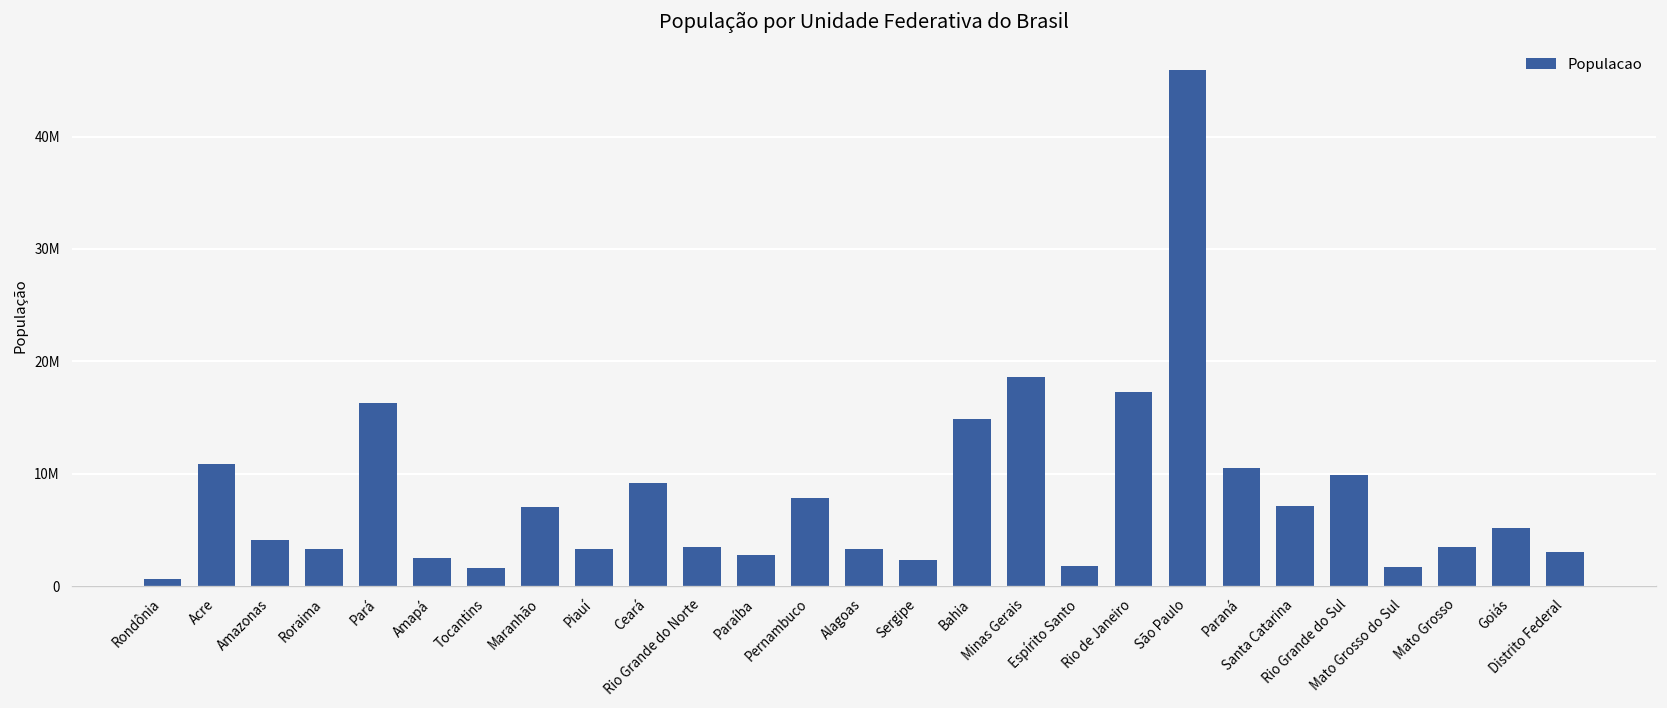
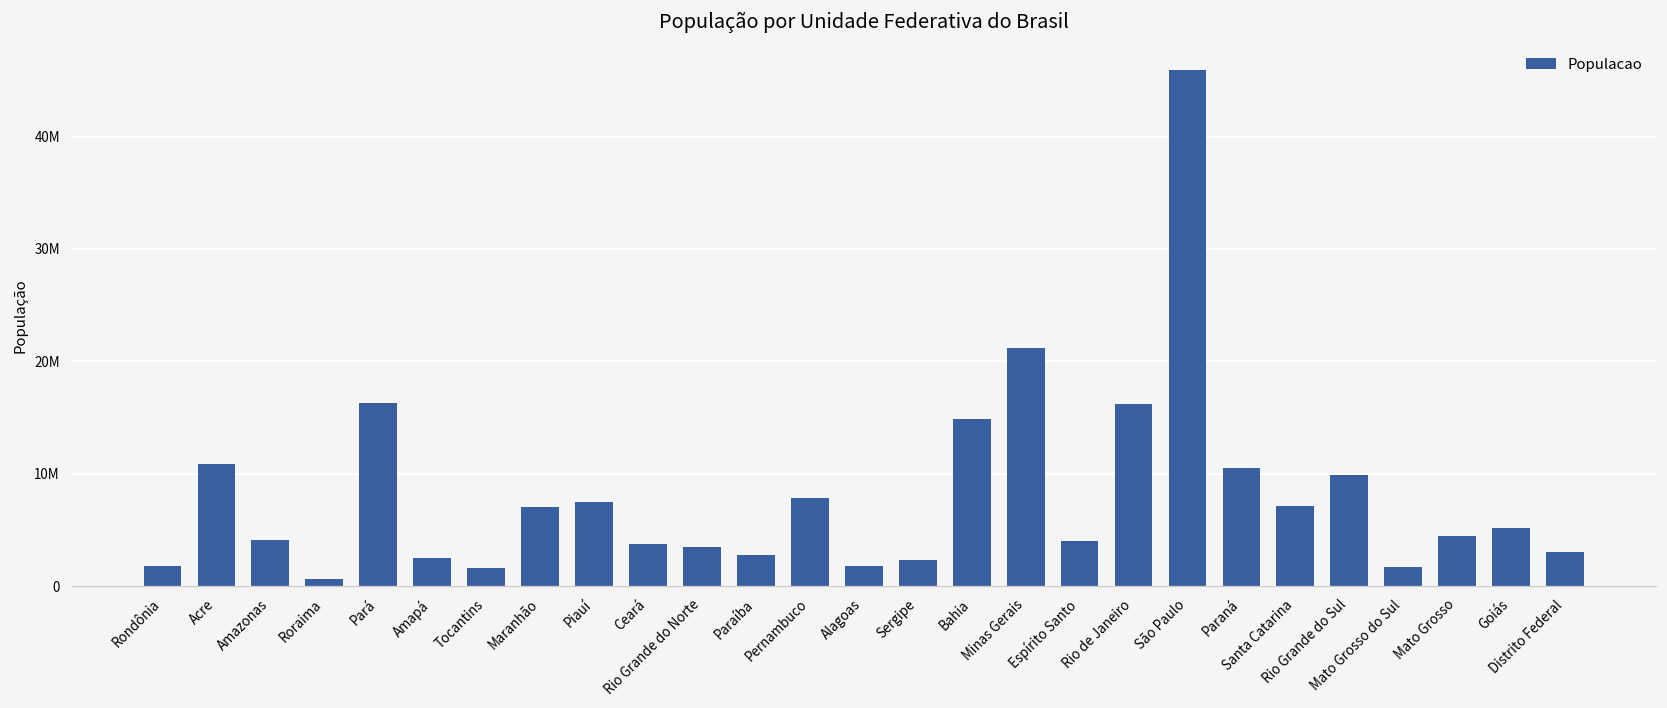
  {
-   "Rondônia": 1000000,
+   "Rondônia": 2000000,
    "Acre": 11000000,
    "Amazonas": 4000000,
-   "Roraima": 3000000,
+   "Roraima": 1000000,
    "Pará": 16000000,
    "Amapá": 3000000,
    "Tocantins": 2000000,
    "Maranhão": 7000000,
-   "Piauí": 3000000,
-   "Ceará": 9000000,
+   "Piauí": 7000000,
+   "Ceará": 4000000,
    "Rio Grande do Norte": 4000000,
    "Paraíba": 3000000,
    "Pernambuco": 8000000,
-   "Alagoas": 3000000,
+   "Alagoas": 2000000,
    "Sergipe": 2000000,
    "Bahia": 15000000,
-   "Minas Gerais": 19000000,
-   "Espírito Santo": 2000000,
-   "Rio de Janeiro": 17000000,
+   "Minas Gerais": 21000000,
+   "Espírito Santo": 4000000,
+   "Rio de Janeiro": 16000000,
    "São Paulo": 46000000,
    "Paraná": 11000000,
    "Santa Catarina": 7000000,
    "Rio Grande do Sul": 10000000,
    "Mato Grosso do Sul": 2000000,
-   "Mato Grosso": 3000000,
+   "Mato Grosso": 4000000,
    "Goiás": 5000000,
    "Distrito Federal": 3000000
  }
